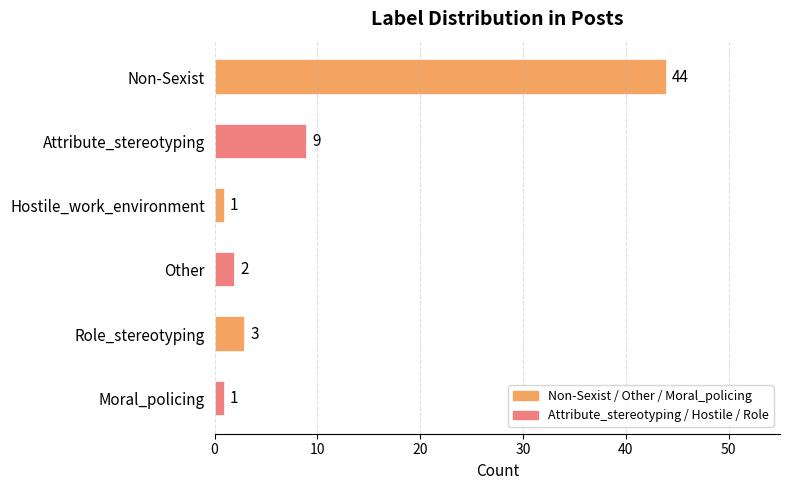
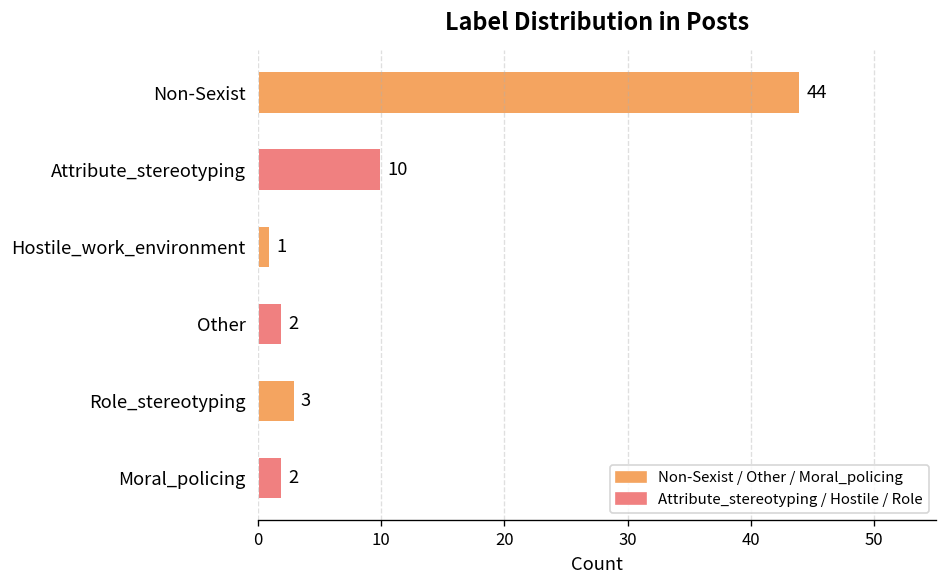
  {
    "Non-Sexist": 44,
-   "Attribute_stereotyping": 9,
+   "Attribute_stereotyping": 10,
    "Hostile_work_environment": 1,
    "Other": 2,
    "Role_stereotyping": 3,
-   "Moral_policing": 1
+   "Moral_policing": 2
  }
